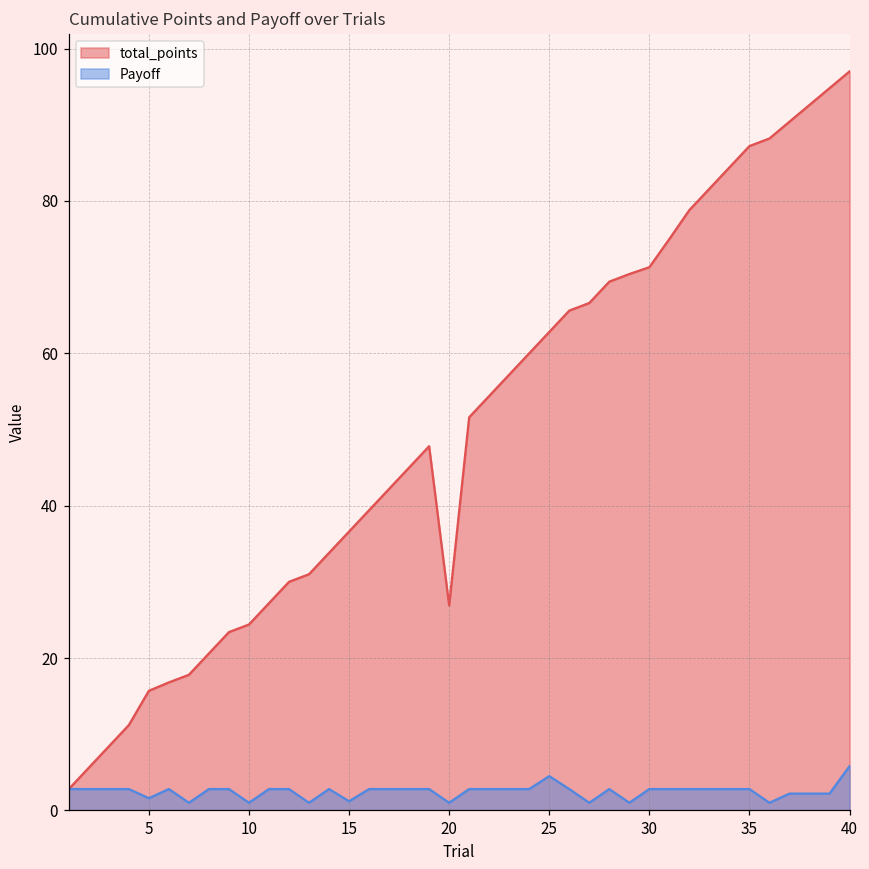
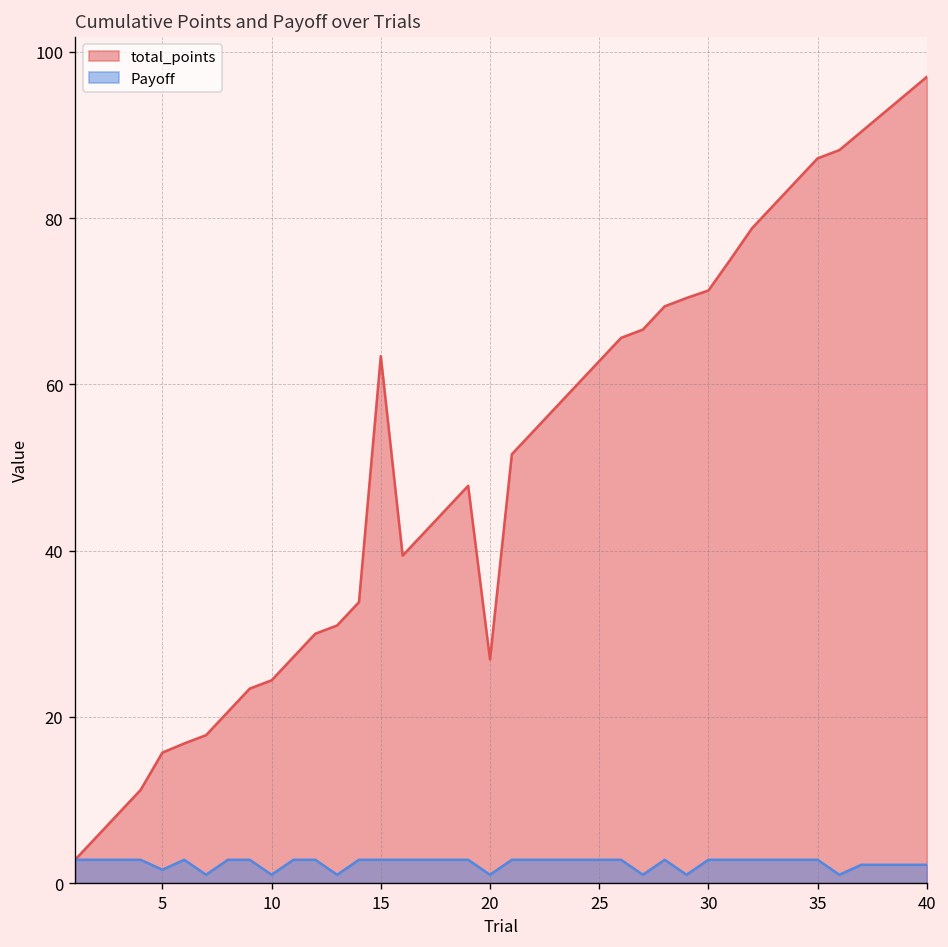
  {
    "total_points": {
      "5": 16,
      "10": 24,
-     "15": 37,
+     "15": 63,
      "20": 27,
      "25": 63,
      "30": 71,
      "35": 87,
      "40": 97
    },
    "Payoff": {
      "5": 2,
      "10": 1,
-     "15": 1,
+     "15": 3,
      "20": 1,
-     "25": 5,
+     "25": 3,
      "30": 3,
      "35": 3,
-     "40": 6
+     "40": 2
    }
  }
